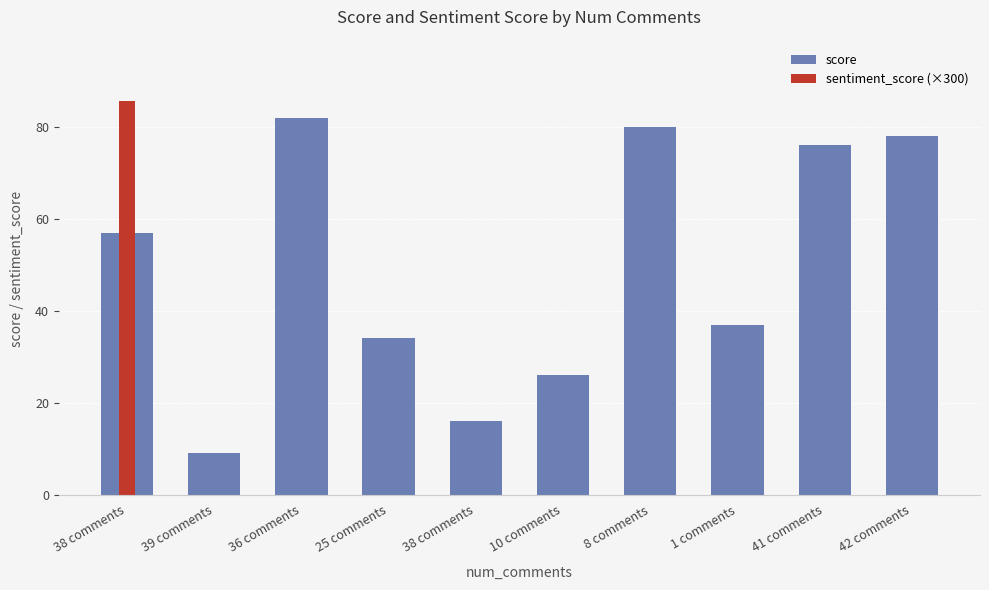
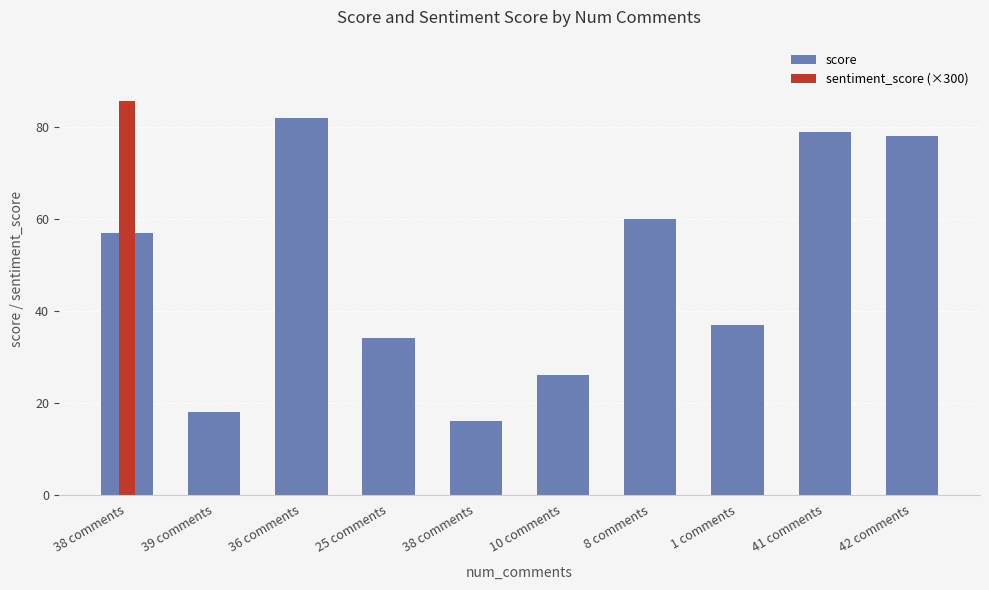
  {
    "score": {
-     "39 comments": 9,
+     "39 comments": 18,
      "36 comments": 82,
      "25 comments": 34,
      "10 comments": 26,
-     "8 comments": 80,
+     "8 comments": 60,
      "1 comments": 37,
-     "41 comments": 76,
+     "41 comments": 79,
      "42 comments": 78
    },
    "sentiment_score (×300)": {
      "39 comments": 0,
      "36 comments": 0,
      "25 comments": 0,
      "10 comments": 0,
      "8 comments": 0,
      "1 comments": 0,
      "41 comments": 0,
      "42 comments": 0
    }
  }
